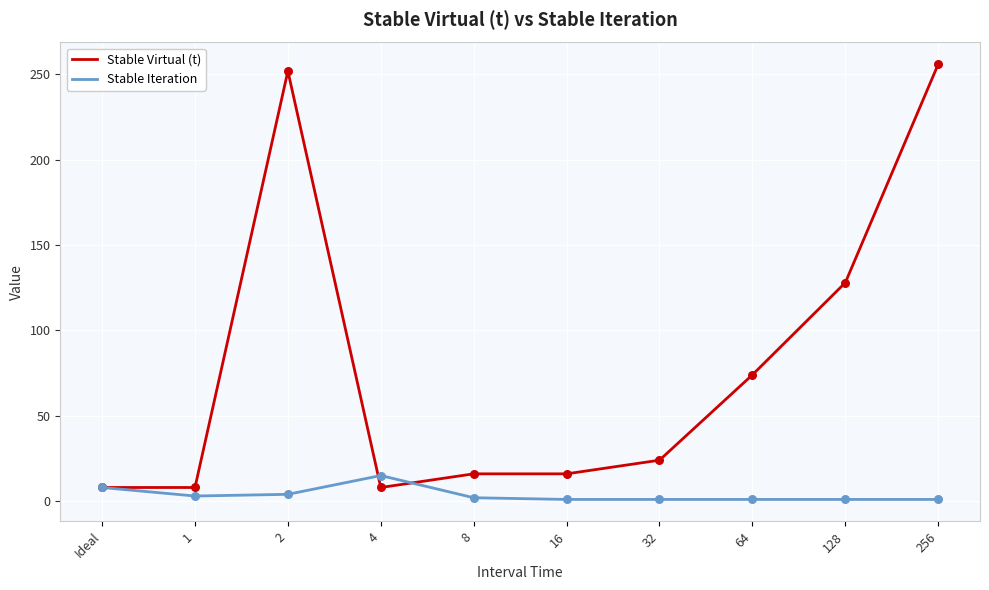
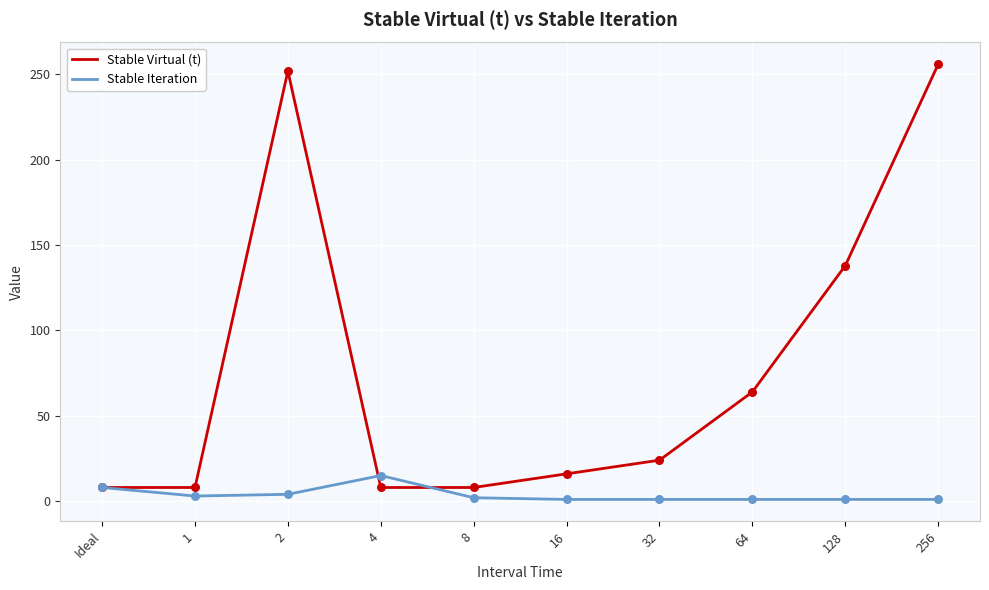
  {
    "Stable Virtual (t)": {
      "1": 8,
      "2": 252,
      "4": 8,
-     "8": 16,
+     "8": 8,
      "16": 16,
      "32": 24,
-     "64": 74,
-     "128": 128,
+     "64": 64,
+     "128": 138,
      "256": 256
    },
    "Stable Iteration": {
      "1": 3,
      "2": 4,
      "4": 15,
      "8": 2,
      "16": 1,
      "32": 1,
      "64": 1,
      "128": 1,
      "256": 1
    }
  }
